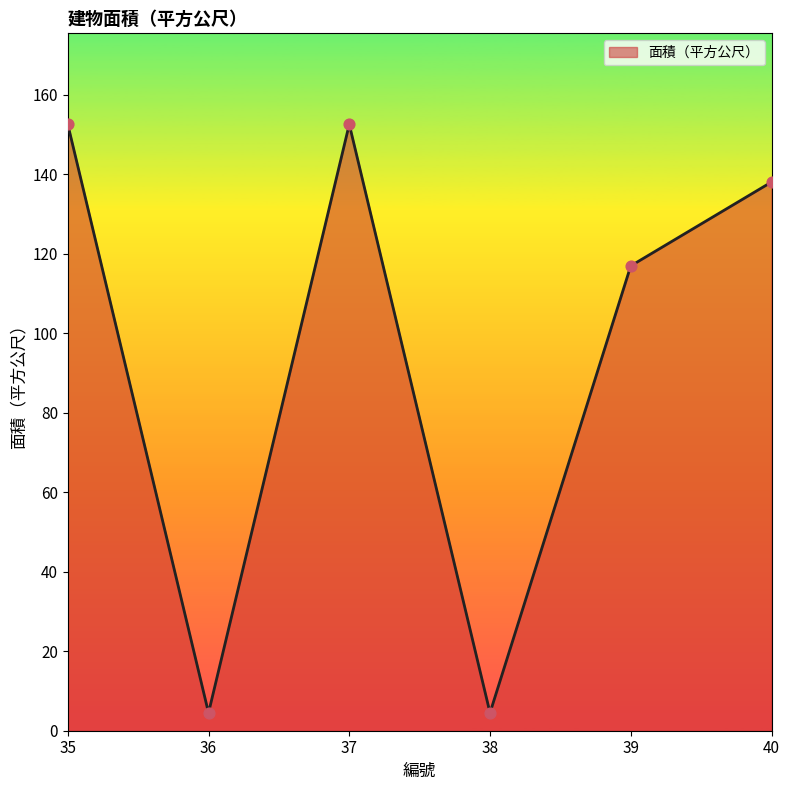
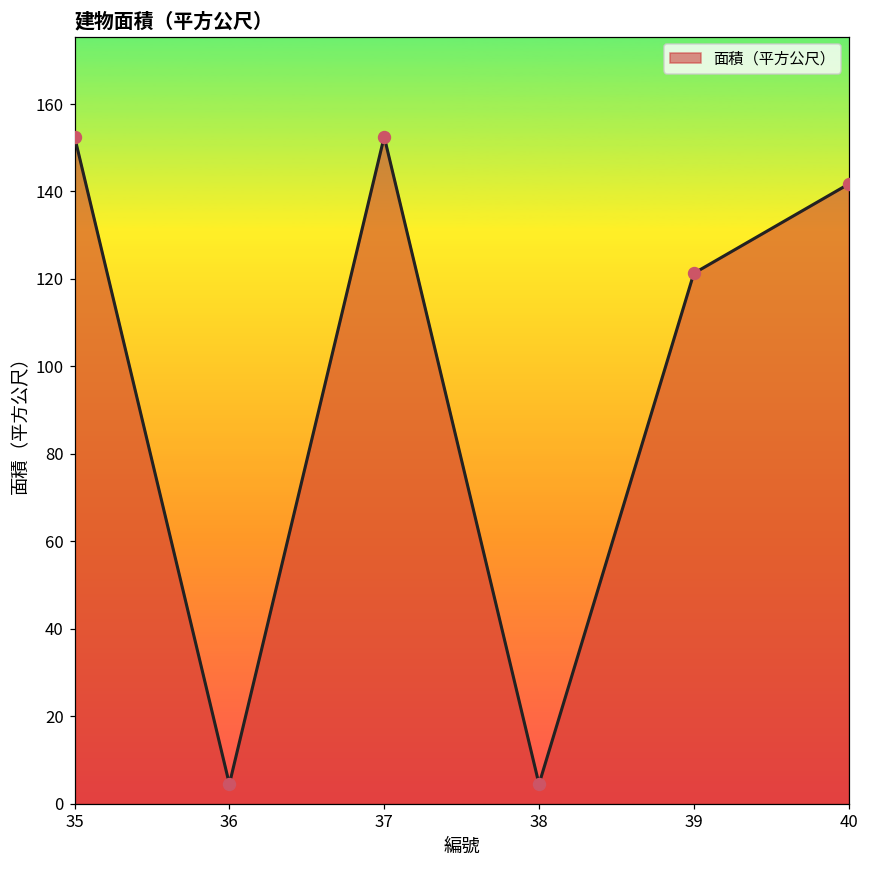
  {
    "35": 153,
    "36": 5,
    "37": 153,
    "38": 5,
-   "39": 117,
-   "40": 138
+   "39": 121,
+   "40": 142
  }
